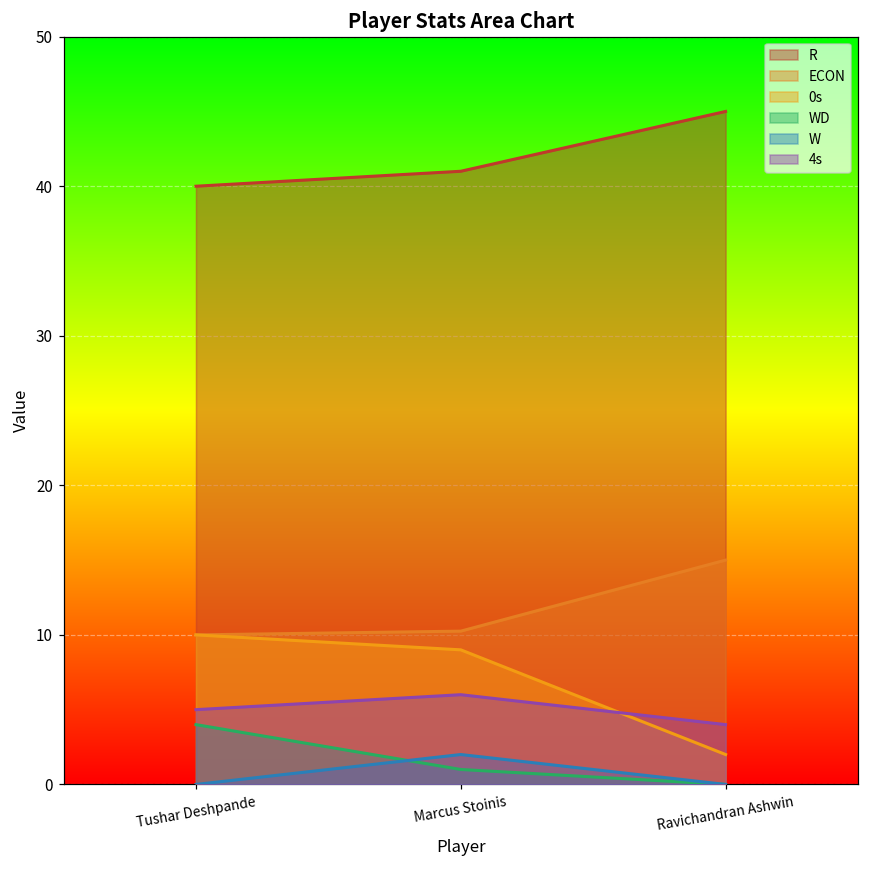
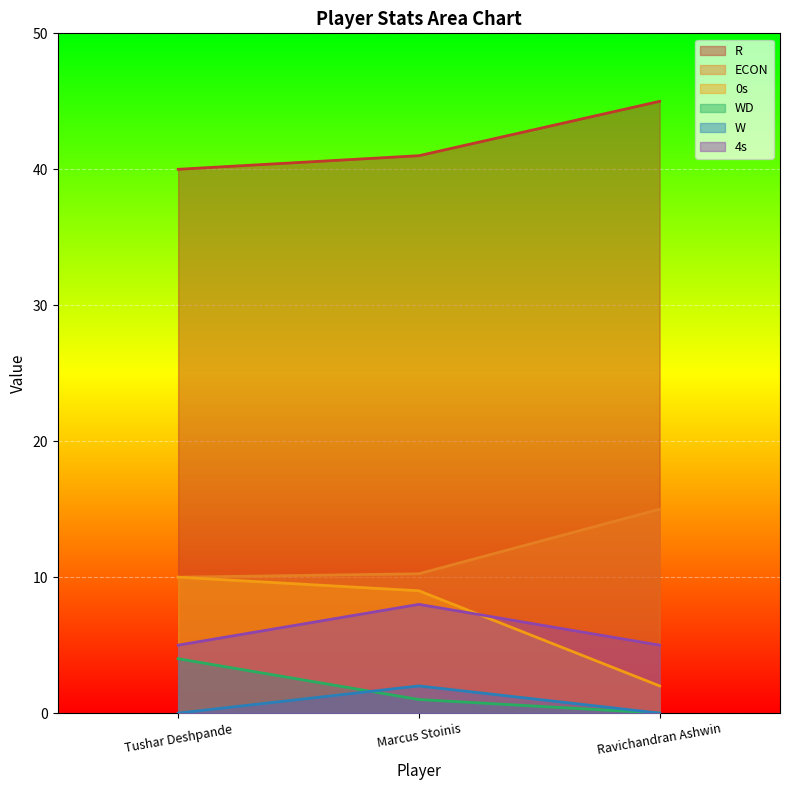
  {
    "WD": {
      "Tushar Deshpande": 4,
      "Marcus Stoinis": 1
    },
    "W": {
      "Tushar Deshpande": 0,
      "Marcus Stoinis": 2
    },
    "4s": {
      "Tushar Deshpande": 5,
-     "Marcus Stoinis": 6,
-     "Ravichandran Ashwin": 4
+     "Marcus Stoinis": 8,
+     "Ravichandran Ashwin": 5
    }
  }
